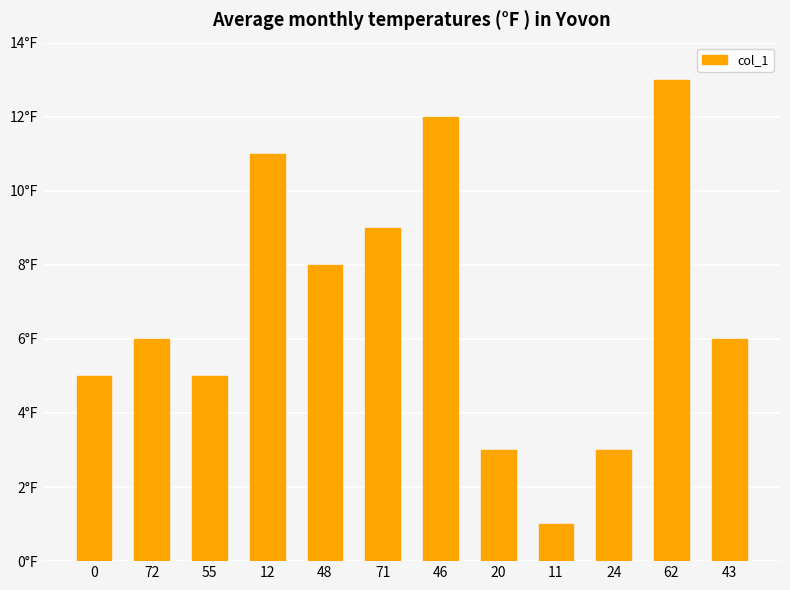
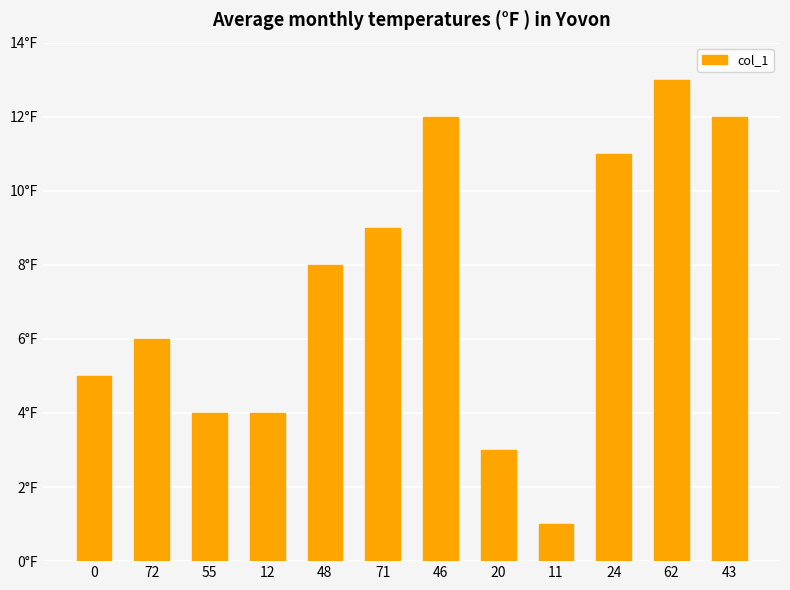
  {
    "0": "5°F",
    "72": "6°F",
-   "55": "5°F",
-   "12": "11°F",
+   "55": "4°F",
+   "12": "4°F",
    "48": "8°F",
    "71": "9°F",
    "46": "12°F",
    "20": "3°F",
    "11": "1°F",
-   "24": "3°F",
+   "24": "11°F",
    "62": "13°F",
-   "43": "6°F"
+   "43": "12°F"
  }
